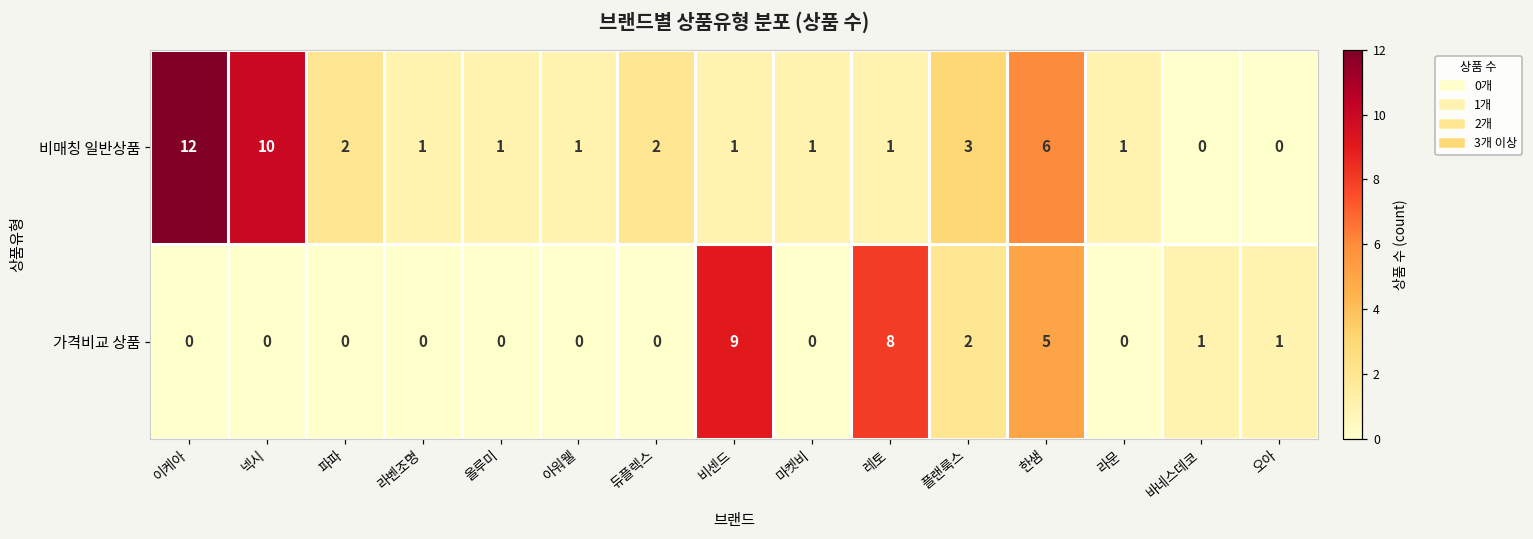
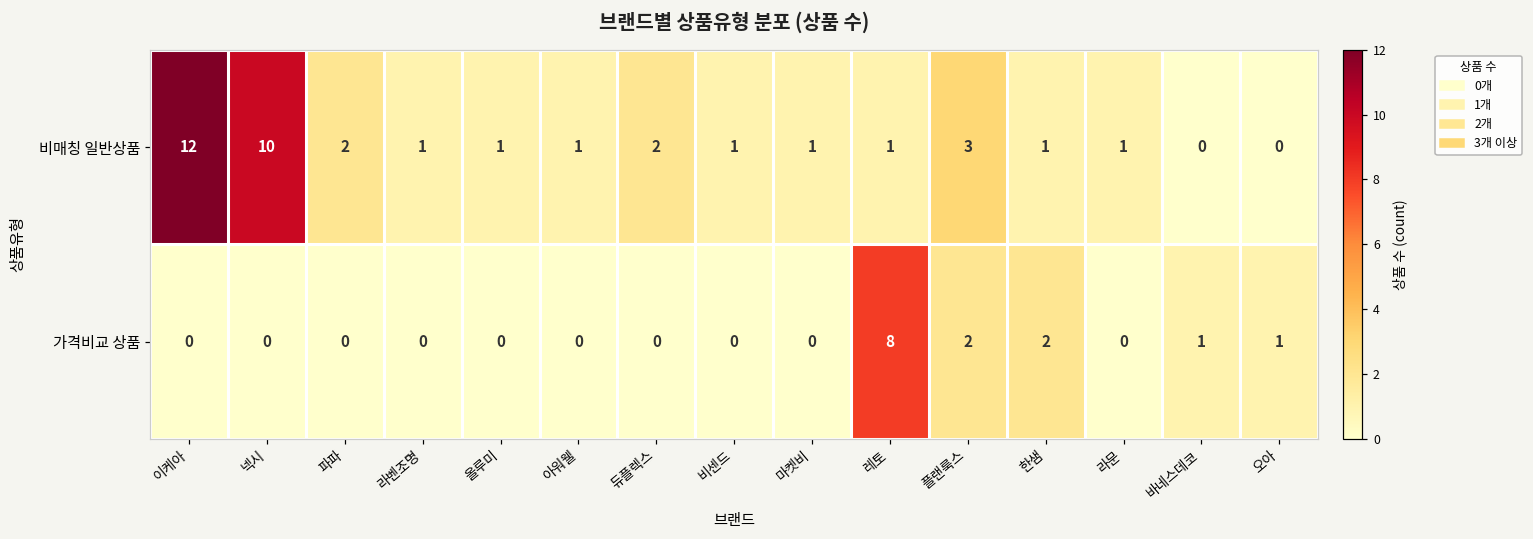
  {
    "비매칭 일반상품": {
      "이케아": 12,
      "넥시": 10,
      "파파": 2,
      "라벤조명": 1,
      "올루미": 1,
      "아워웰": 1,
      "듀플렉스": 2,
      "비센드": 1,
      "마켓비": 1,
      "레토": 1,
      "플랜룩스": 3,
-     "한샘": 6,
+     "한샘": 1,
      "라문": 1,
      "바네스데코": 0,
      "오아": 0
    },
    "가격비교 상품": {
      "이케아": 0,
      "넥시": 0,
      "파파": 0,
      "라벤조명": 0,
      "올루미": 0,
      "아워웰": 0,
      "듀플렉스": 0,
-     "비센드": 9,
+     "비센드": 0,
      "마켓비": 0,
      "레토": 8,
      "플랜룩스": 2,
-     "한샘": 5,
+     "한샘": 2,
      "라문": 0,
      "바네스데코": 1,
      "오아": 1
    }
  }
